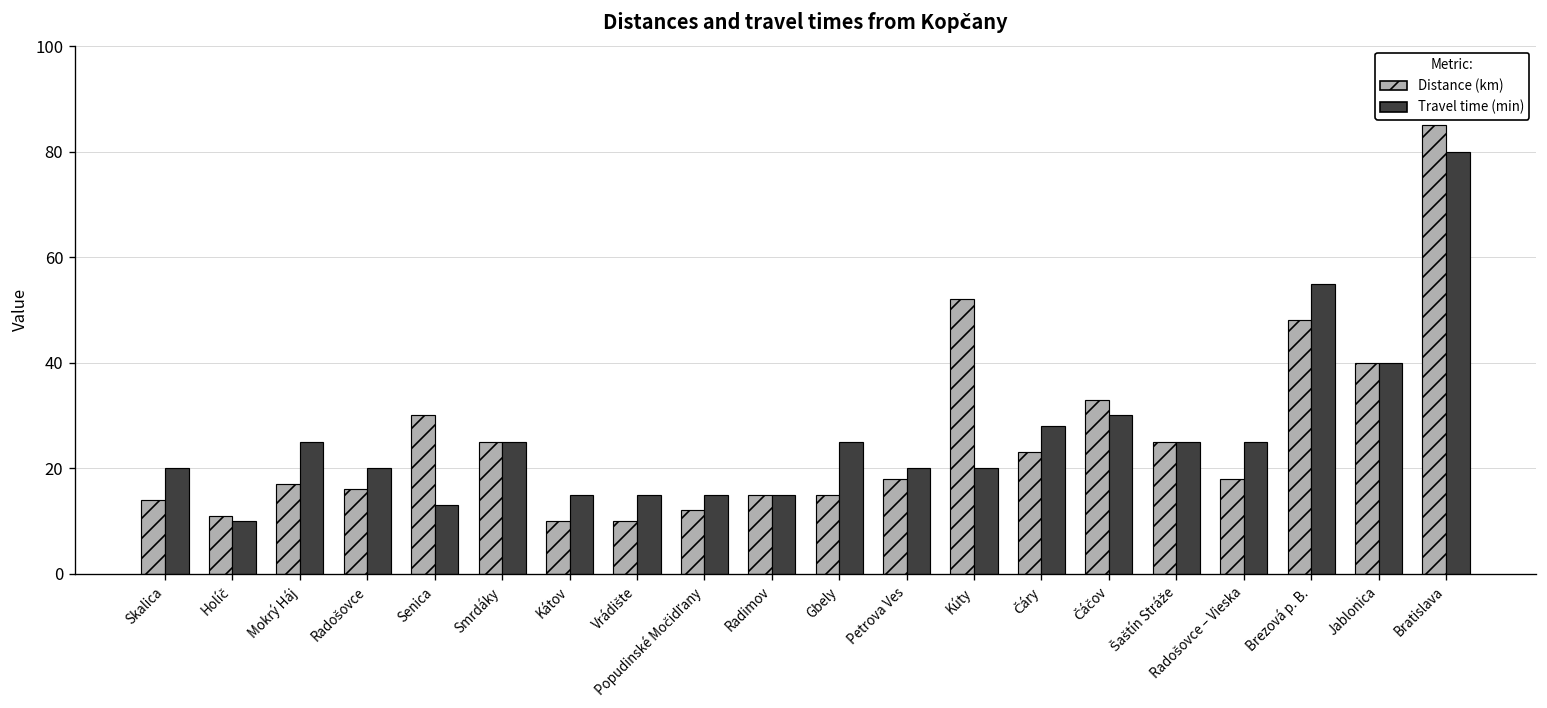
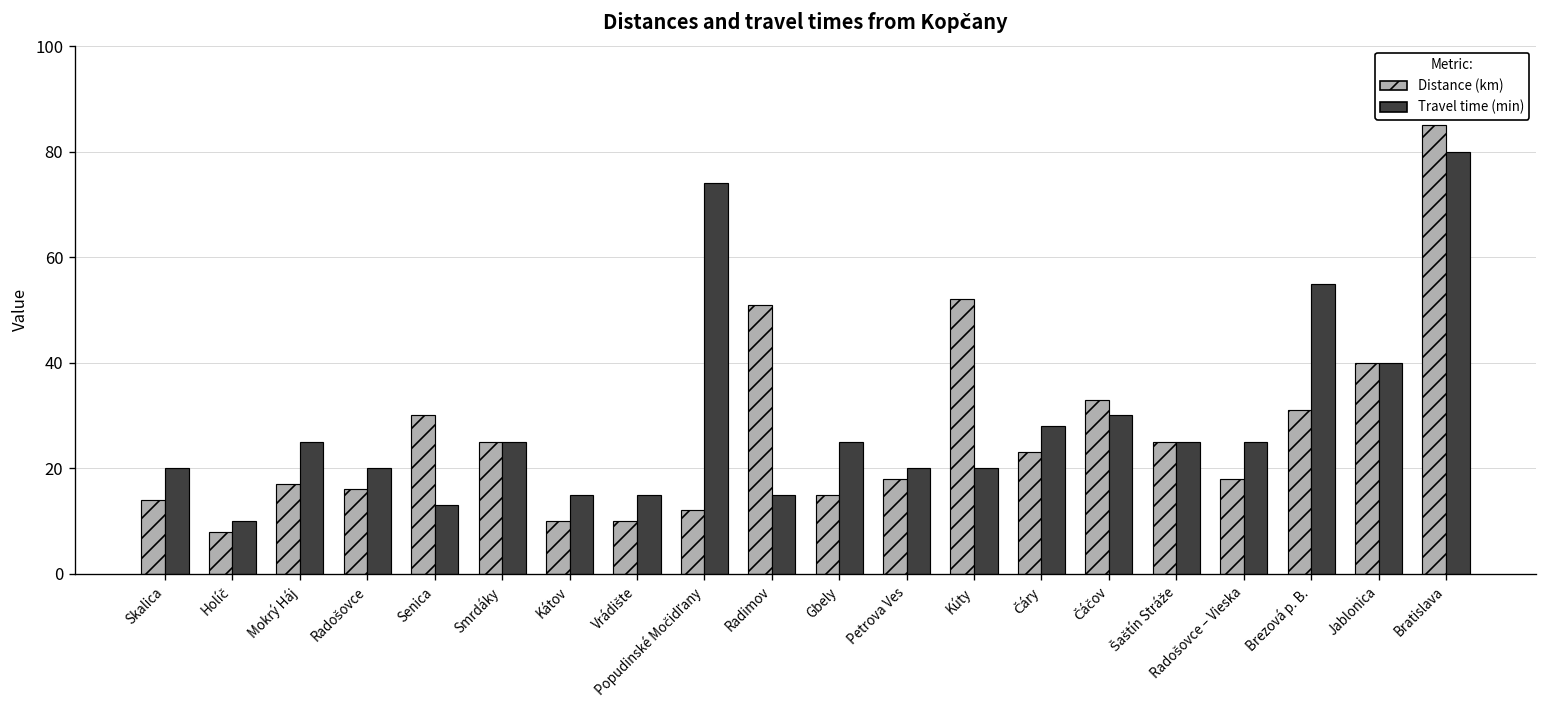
  {
    "Distance (km)": {
      "Skalica": 14,
-     "Holíč": 11,
+     "Holíč": 8,
      "Mokrý Háj": 17,
      "Radošovce": 16,
      "Senica": 30,
      "Smrdáky": 25,
      "Kátov": 10,
      "Vrádište": 10,
      "Popudinské Močidľany": 12,
-     "Radimov": 15,
+     "Radimov": 51,
      "Gbely": 15,
      "Petrova Ves": 18,
      "Kúty": 52,
      "Čáry": 23,
      "Čáčov": 33,
      "Šaštín Stráže": 25,
      "Radošovce – Vieska": 18,
-     "Brezová p. B.": 48,
+     "Brezová p. B.": 31,
      "Jablonica": 40,
      "Bratislava": 85
    },
    "Travel time (min)": {
      "Skalica": 20,
      "Holíč": 10,
      "Mokrý Háj": 25,
      "Radošovce": 20,
      "Senica": 13,
      "Smrdáky": 25,
      "Kátov": 15,
      "Vrádište": 15,
-     "Popudinské Močidľany": 15,
+     "Popudinské Močidľany": 74,
      "Radimov": 15,
      "Gbely": 25,
      "Petrova Ves": 20,
      "Kúty": 20,
      "Čáry": 28,
      "Čáčov": 30,
      "Šaštín Stráže": 25,
      "Radošovce – Vieska": 25,
      "Brezová p. B.": 55,
      "Jablonica": 40,
      "Bratislava": 80
    }
  }
